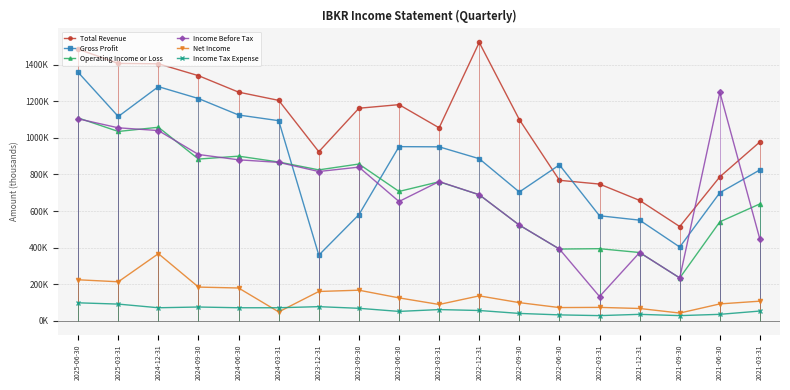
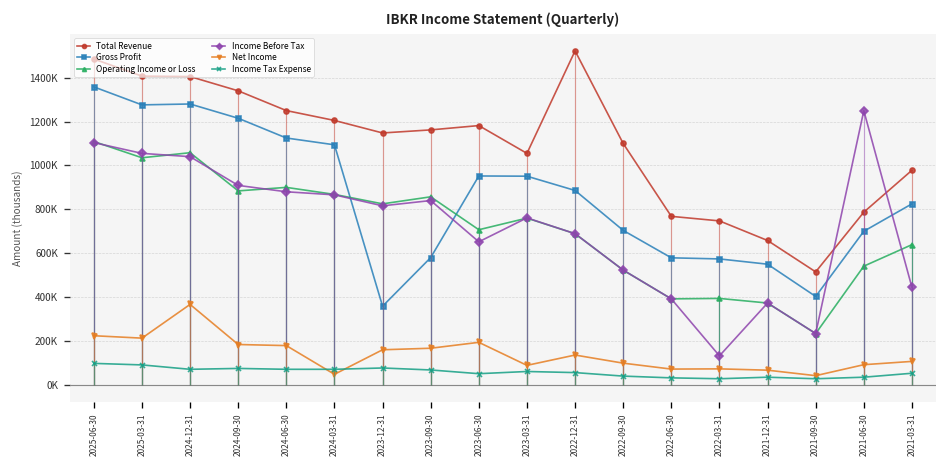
  {
    "Total Revenue": {
      "2024-09-30": 1340000,
      "2024-06-30": 1250000,
      "2024-03-31": 1210000,
-     "2023-12-31": 920000,
+     "2023-12-31": 1150000,
      "2023-09-30": 1160000,
      "2023-06-30": 1180000,
      "2023-03-31": 1060000,
      "2022-12-31": 1520000,
      "2022-09-30": 1100000,
      "2022-06-30": 770000,
      "2022-03-31": 750000,
      "2021-12-31": 660000,
      "2021-09-30": 520000,
      "2021-06-30": 790000,
      "2021-03-31": 980000
    },
    "Gross Profit": {
      "2025-06-30": 1360000,
-     "2025-03-31": 1120000,
+     "2025-03-31": 1280000,
      "2024-12-31": 1280000,
      "2024-09-30": 1220000,
      "2024-06-30": 1130000,
      "2024-03-31": 1090000,
      "2023-12-31": 360000,
      "2023-09-30": 580000,
      "2023-06-30": 950000,
      "2023-03-31": 950000,
      "2022-12-31": 890000,
      "2022-09-30": 700000,
-     "2022-06-30": 850000,
+     "2022-06-30": 580000,
      "2022-03-31": 570000,
      "2021-12-31": 550000,
      "2021-09-30": 400000,
      "2021-06-30": 700000,
      "2021-03-31": 830000
    },
    "Income Before Tax": {
      "2025-03-31": 1060000,
      "2024-12-31": 1040000,
      "2024-09-30": 910000,
      "2024-06-30": 880000,
      "2023-09-30": 840000,
      "2023-06-30": 650000,
      "2022-03-31": 130000,
      "2021-06-30": 1250000,
      "2021-03-31": 440000
    },
    "Net Income": {
      "2025-06-30": 220000,
      "2025-03-31": 210000,
      "2024-12-31": 370000,
      "2024-09-30": 180000,
      "2024-06-30": 180000,
      "2024-03-31": 50000,
      "2023-12-31": 160000,
      "2023-09-30": 170000,
-     "2023-06-30": 130000,
+     "2023-06-30": 190000,
      "2023-03-31": 90000,
      "2022-12-31": 140000,
      "2022-09-30": 100000,
      "2022-06-30": 70000,
      "2022-03-31": 70000,
      "2021-12-31": 70000,
      "2021-06-30": 90000,
      "2021-03-31": 110000
    }
  }
